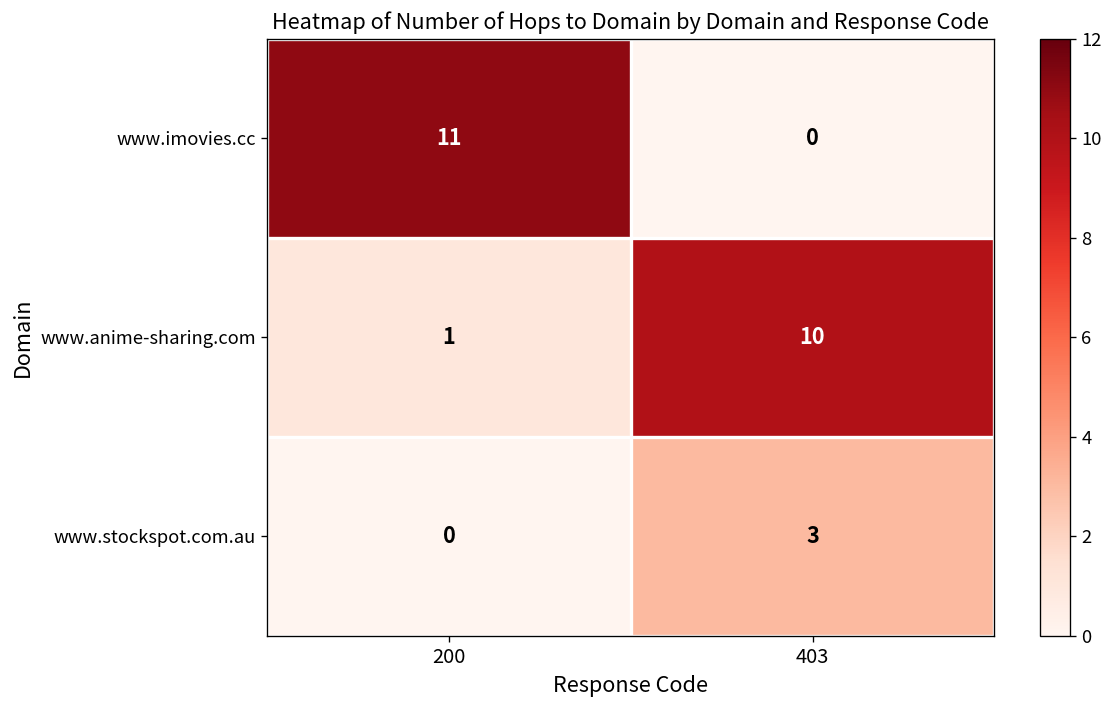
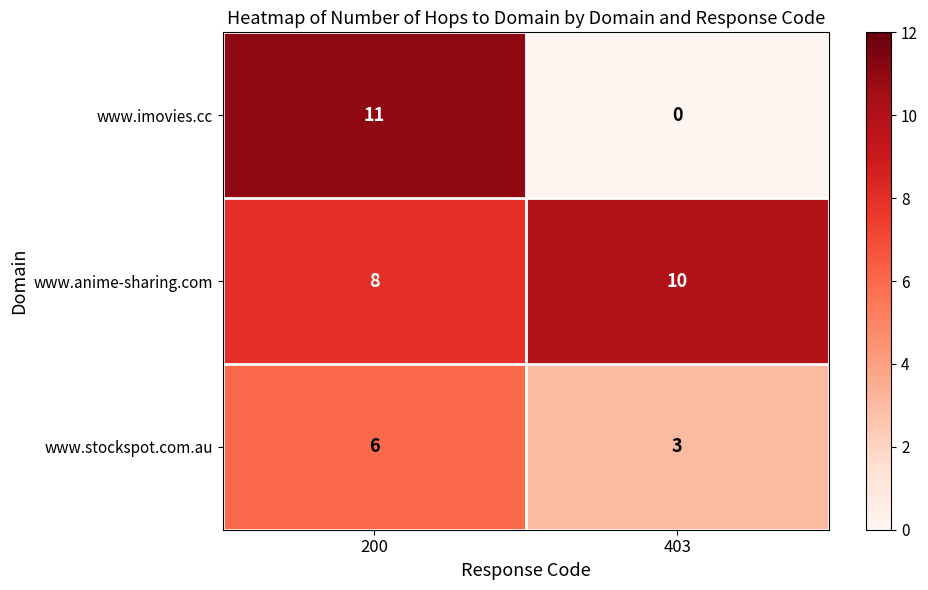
  {
    "www.imovies.cc": {
      "200": 11,
      "403": 0
    },
    "www.anime-sharing.com": {
-     "200": 1,
+     "200": 8,
      "403": 10
    },
    "www.stockspot.com.au": {
-     "200": 0,
+     "200": 6,
      "403": 3
    }
  }
